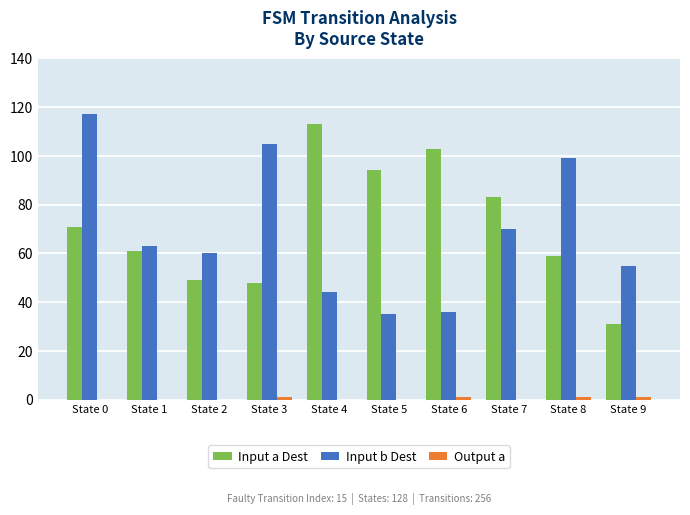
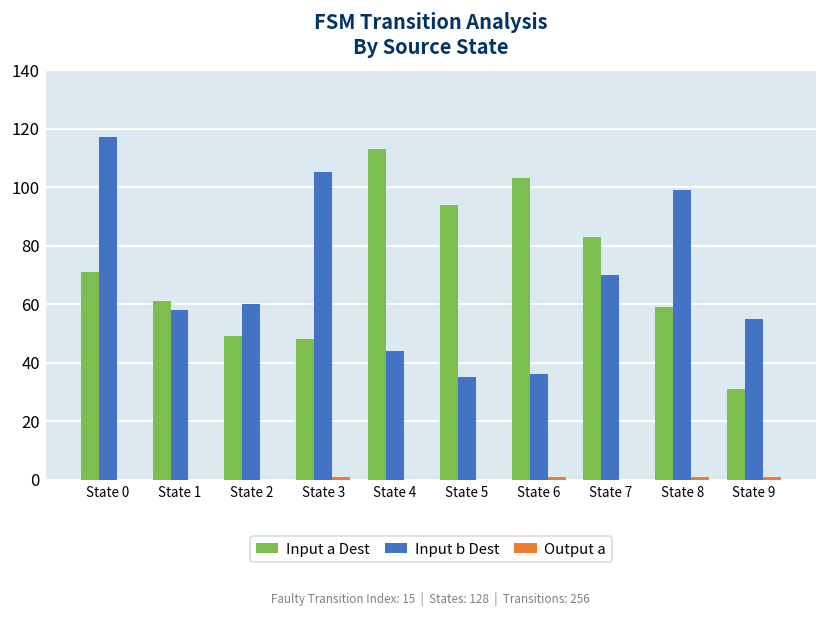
  {
    "Input a Dest": {
      "State 0": 71,
      "State 1": 61,
      "State 2": 49,
      "State 3": 48,
      "State 4": 113,
      "State 5": 94,
      "State 6": 103,
      "State 7": 83,
      "State 8": 59,
      "State 9": 31
    },
    "Input b Dest": {
      "State 0": 117,
-     "State 1": 63,
+     "State 1": 58,
      "State 2": 60,
      "State 3": 105,
      "State 4": 44,
      "State 5": 35,
      "State 6": 36,
      "State 7": 70,
      "State 8": 99,
      "State 9": 55
    },
    "Output a": {
      "State 0": 0,
      "State 1": 0,
      "State 2": 0,
      "State 4": 0,
      "State 5": 0,
      "State 7": 0
    }
  }
